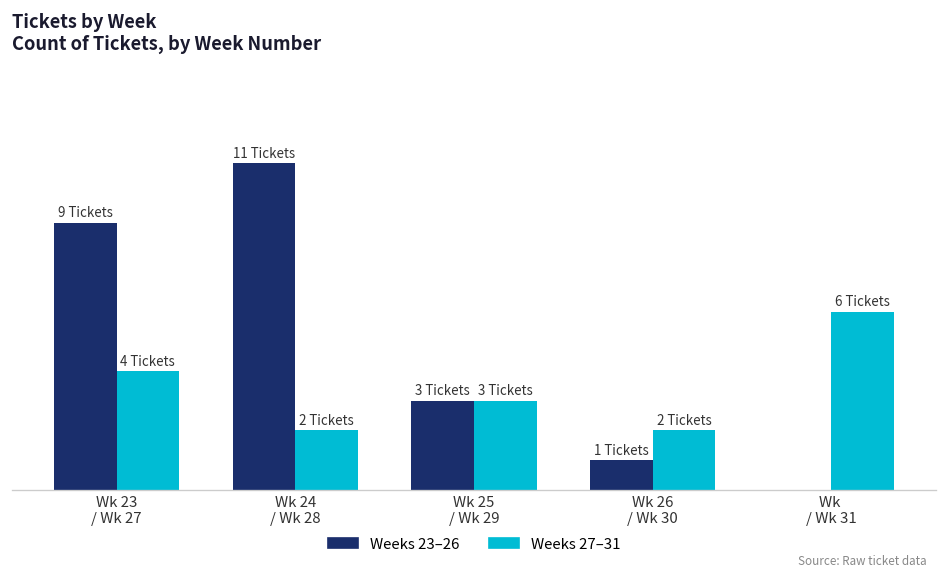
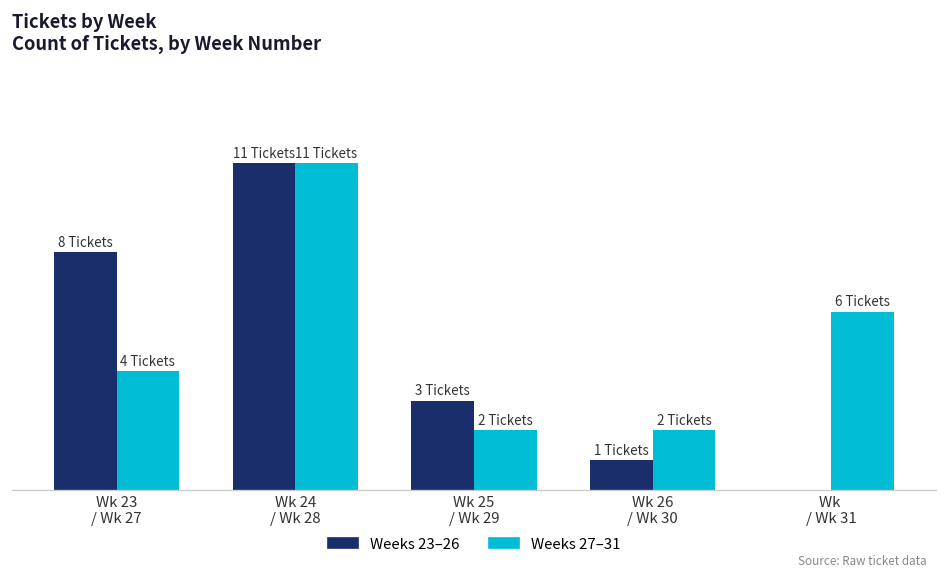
  {
    "Weeks 23–26": {
-     "Wk 23 / Wk 27": 9,
+     "Wk 23 / Wk 27": 8,
      "Wk 24 / Wk 28": 11,
      "Wk 25 / Wk 29": 3,
      "Wk 26 / Wk 30": 1
    },
    "Weeks 27–31": {
      "Wk 23 / Wk 27": 4,
-     "Wk 24 / Wk 28": 2,
-     "Wk 25 / Wk 29": 3,
+     "Wk 24 / Wk 28": 11,
+     "Wk 25 / Wk 29": 2,
      "Wk 26 / Wk 30": 2,
      "Wk / Wk 31": 6
    }
  }
